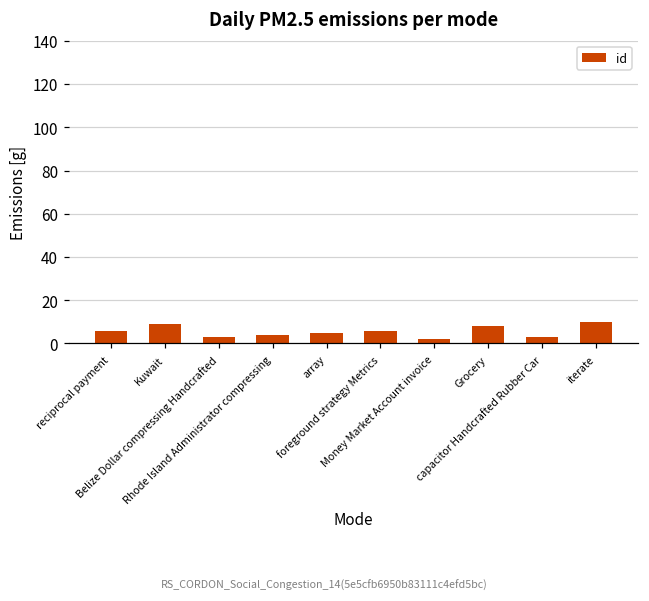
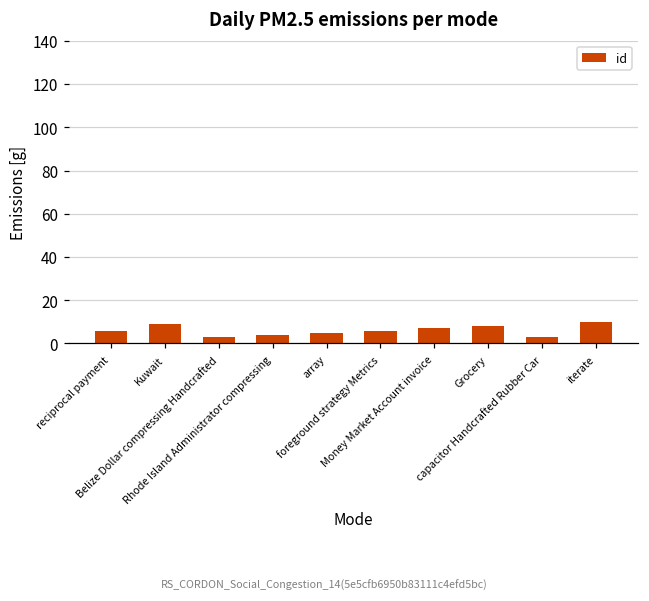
  {
    "reciprocal payment": 6,
    "Kuwait": 9,
    "Belize Dollar compressing Handcrafted": 3,
    "Rhode Island Administrator compressing": 4,
    "array": 5,
    "foreground strategy Metrics": 6,
-   "Money Market Account invoice": 2,
+   "Money Market Account invoice": 7,
    "Grocery": 8,
    "capacitor Handcrafted Rubber Car": 3,
    "iterate": 10
  }
